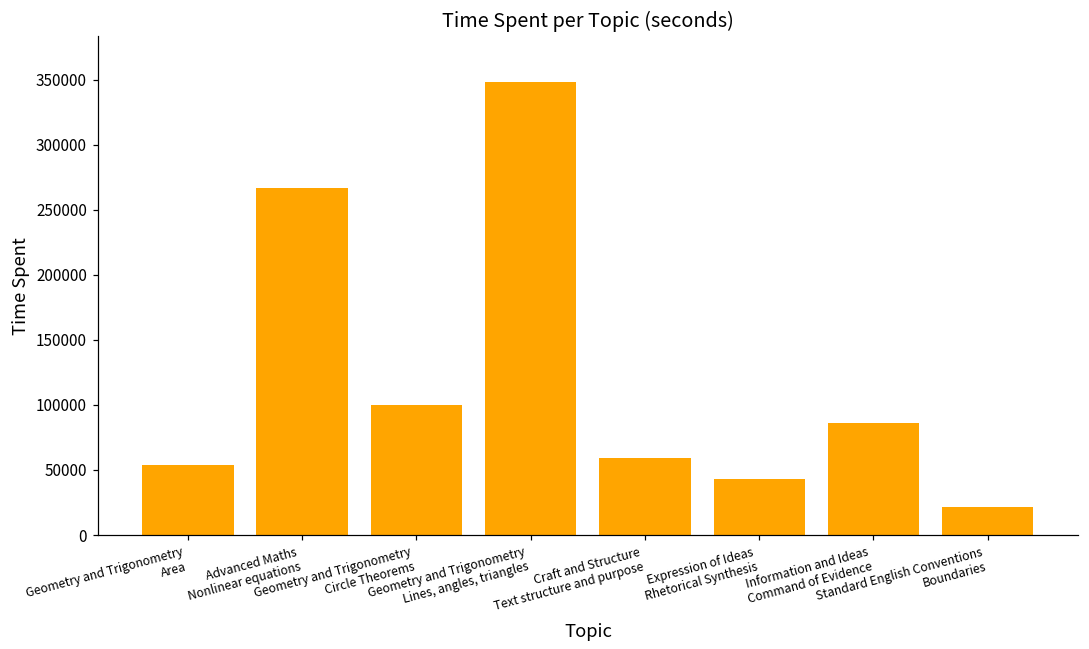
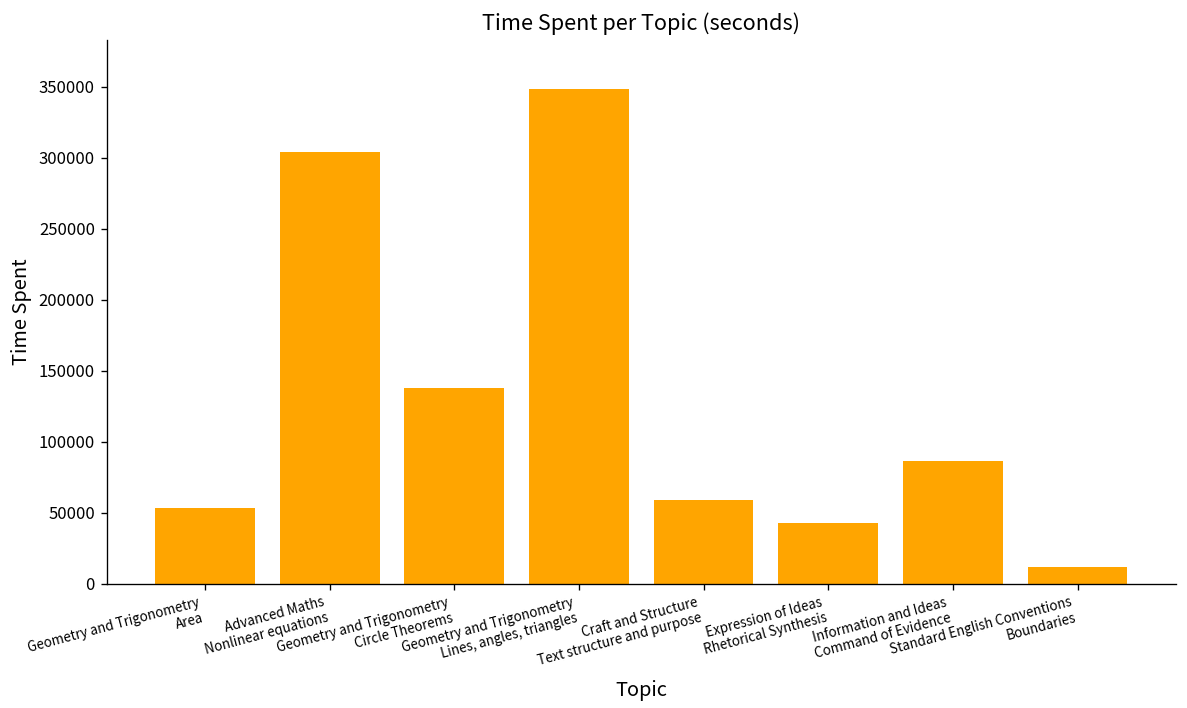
  {
    "Geometry and Trigonometry Area": 54000,
-   "Advanced Maths Nonlinear equations": 267000,
-   "Geometry and Trigonometry Circle Theorems": 100000,
+   "Advanced Maths Nonlinear equations": 304000,
+   "Geometry and Trigonometry Circle Theorems": 138000,
    "Geometry and Trigonometry Lines, angles, triangles": 348000,
    "Craft and Structure Text structure and purpose": 59000,
    "Expression of Ideas Rhetorical Synthesis": 43000,
    "Information and Ideas Command of Evidence": 86000,
-   "Standard English Conventions Boundaries": 22000
+   "Standard English Conventions Boundaries": 12000
  }
